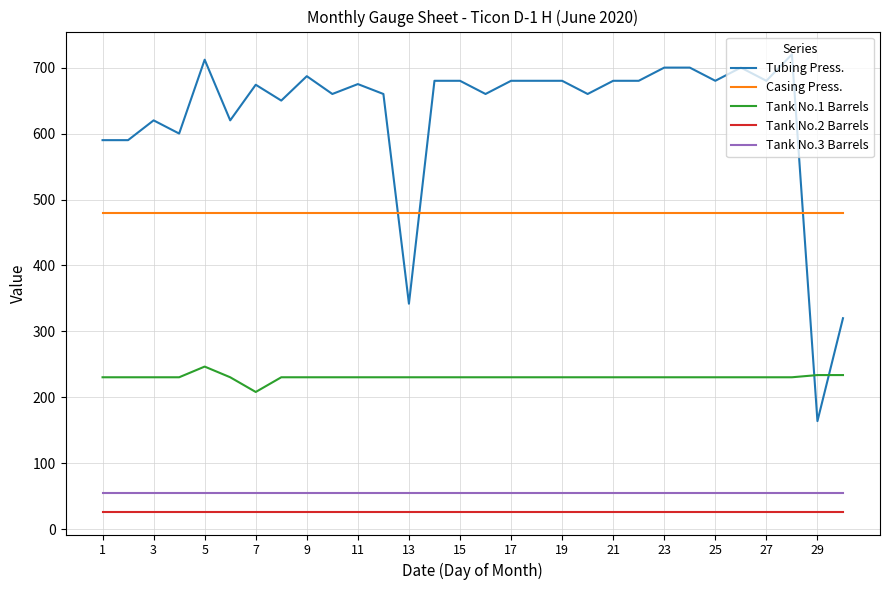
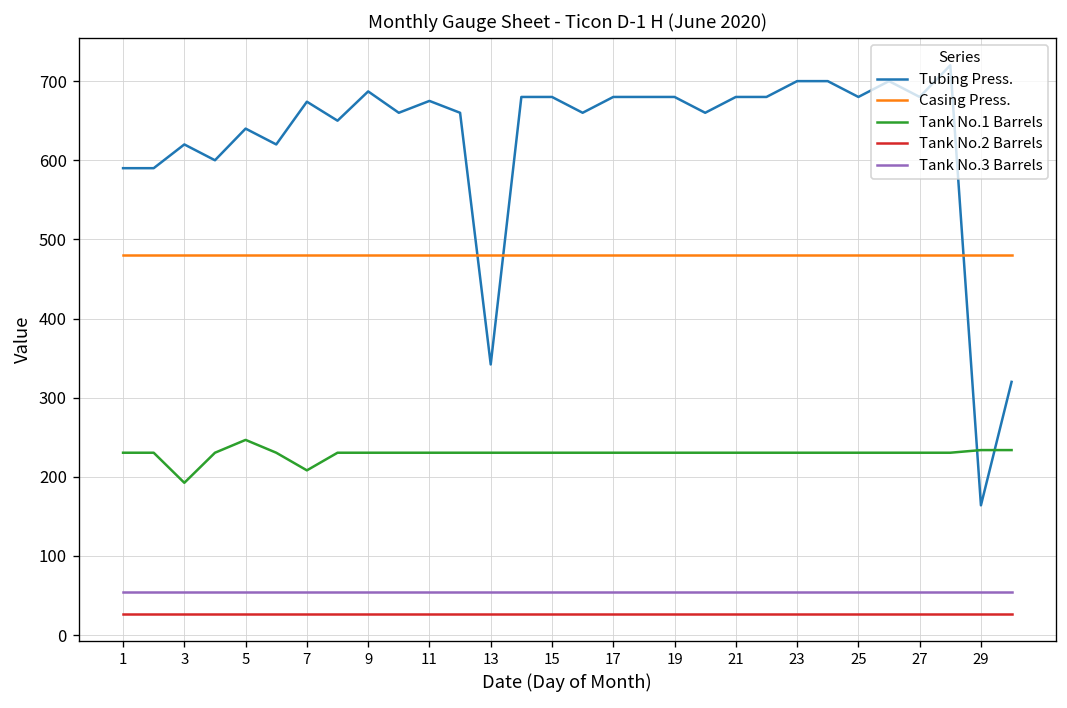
  {
    "Tubing Press.": {
      "1": 590,
      "3": 620,
-     "5": 710,
+     "5": 640,
      "7": 670,
      "9": 690,
      "11": 680,
      "13": 340,
      "15": 680,
      "17": 680,
      "19": 680,
      "21": 680,
      "23": 700,
      "25": 680,
      "29": 160
    },
    "Casing Press.": {
      "1": 480,
      "3": 480,
      "5": 480,
      "7": 480,
      "9": 480,
      "11": 480,
      "13": 480,
      "15": 480,
      "17": 480,
      "19": 480,
      "21": 480,
      "23": 480,
      "25": 480,
      "27": 480,
      "29": 480
    },
    "Tank No.1 Barrels": {
      "1": 230,
-     "3": 230,
+     "3": 190,
      "5": 250,
      "7": 210,
      "9": 230,
      "11": 230,
      "13": 230,
      "15": 230,
      "17": 230,
      "19": 230,
      "21": 230,
      "23": 230,
      "25": 230,
      "27": 230,
      "29": 230
    },
    "Tank No.2 Barrels": {
      "1": 30,
      "3": 30,
      "5": 30,
      "7": 30,
      "9": 30,
      "11": 30,
      "13": 30,
      "15": 30,
      "17": 30,
      "19": 30,
      "21": 30,
      "23": 30,
      "25": 30,
      "27": 30,
      "29": 30
    },
    "Tank No.3 Barrels": {
      "1": 60,
      "3": 60,
      "5": 60,
      "7": 60,
      "9": 60,
      "11": 60,
      "13": 60,
      "15": 60,
      "17": 60,
      "19": 60,
      "21": 60,
      "23": 60,
      "25": 60,
      "27": 60,
      "29": 60
    }
  }
